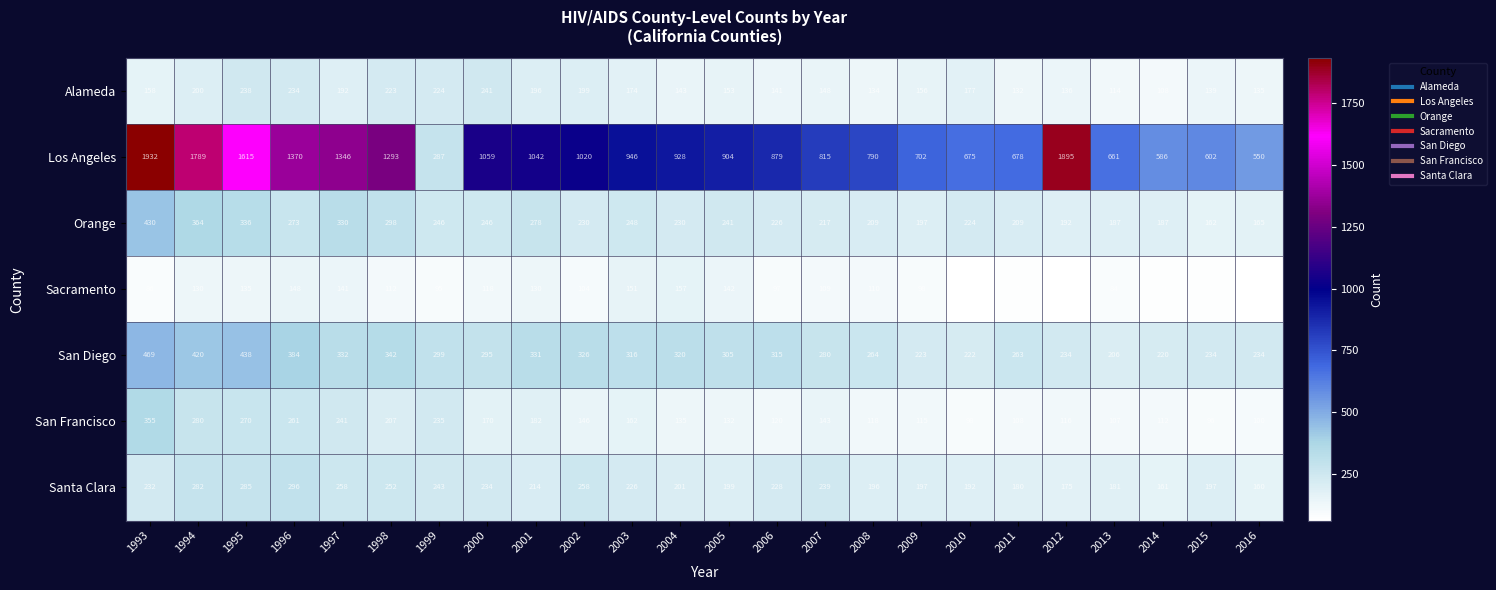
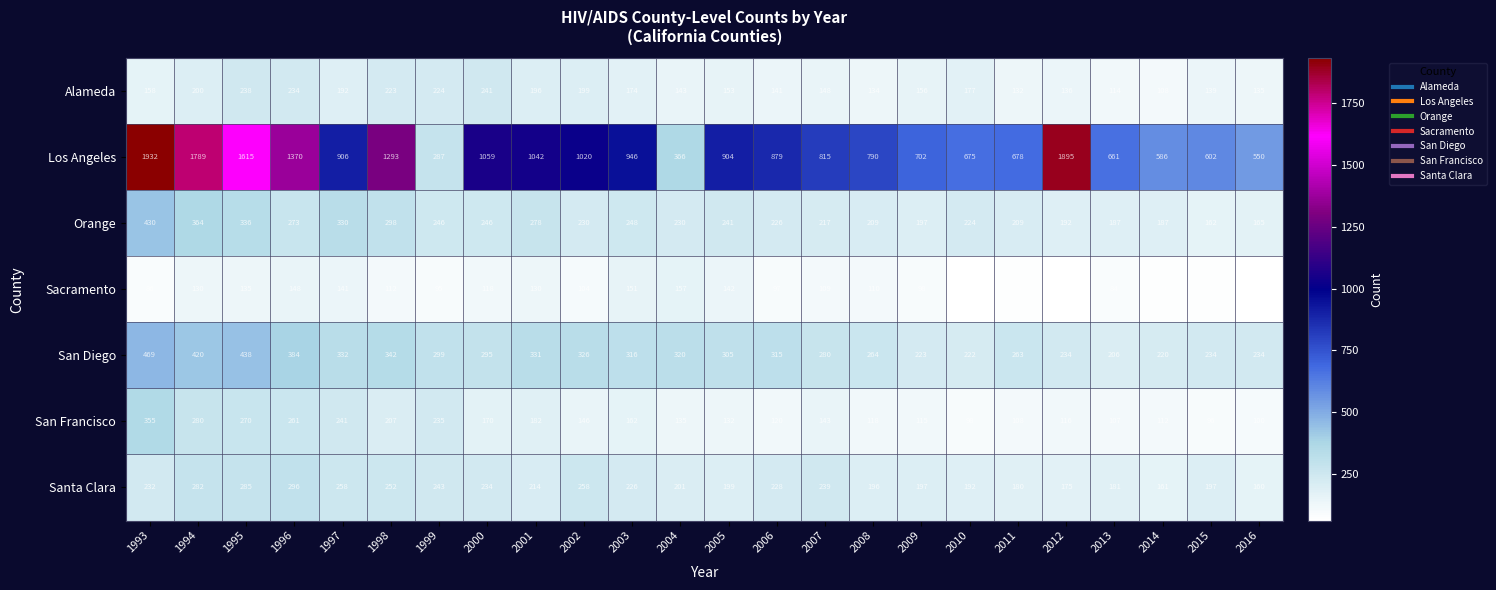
  {
    "Los Angeles": {
      "1993": 1932,
      "1994": 1789,
      "1995": 1615,
      "1996": 1370,
-     "1997": 1346,
+     "1997": 906,
      "1998": 1293,
      "2000": 1059,
      "2001": 1042,
      "2002": 1020,
      "2003": 946,
-     "2004": 928,
+     "2004": 366,
      "2005": 904,
      "2006": 879,
      "2007": 815,
      "2008": 790,
      "2009": 702,
      "2010": 675,
      "2011": 678,
      "2012": 1895,
      "2013": 661,
      "2014": 586,
      "2015": 602,
      "2016": 550
    },
    "Orange": {
      "1993": 430,
      "1994": 364,
      "1995": 336,
      "1997": 330
    },
    "San Diego": {
      "1993": 469,
      "1994": 420,
      "1995": 438,
      "1996": 384,
      "1997": 332,
      "1998": 342,
      "2001": 331,
      "2002": 326,
      "2003": 316,
      "2004": 320,
      "2005": 305,
      "2006": 315
    },
    "San Francisco": {
      "1993": 355
    }
  }
